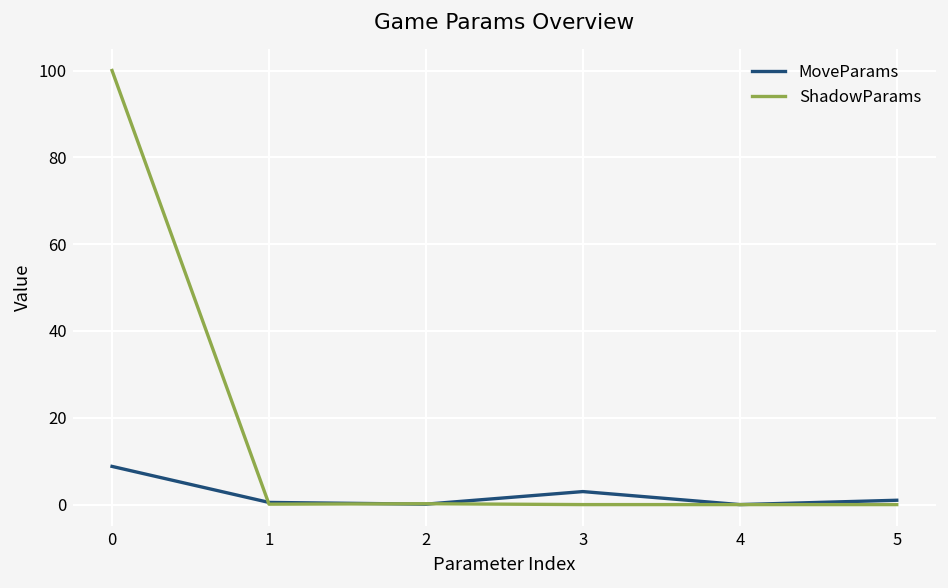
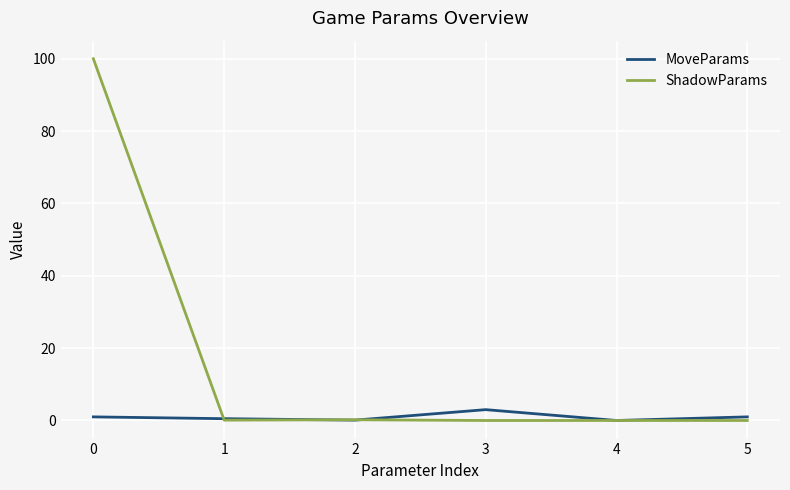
  {
    "MoveParams": {
-     "0": 9,
+     "0": 1,
      "3": 3,
      "5": 1
    },
    "ShadowParams": {
      "0": 100,
      "3": 0,
      "5": 0
    }
  }
